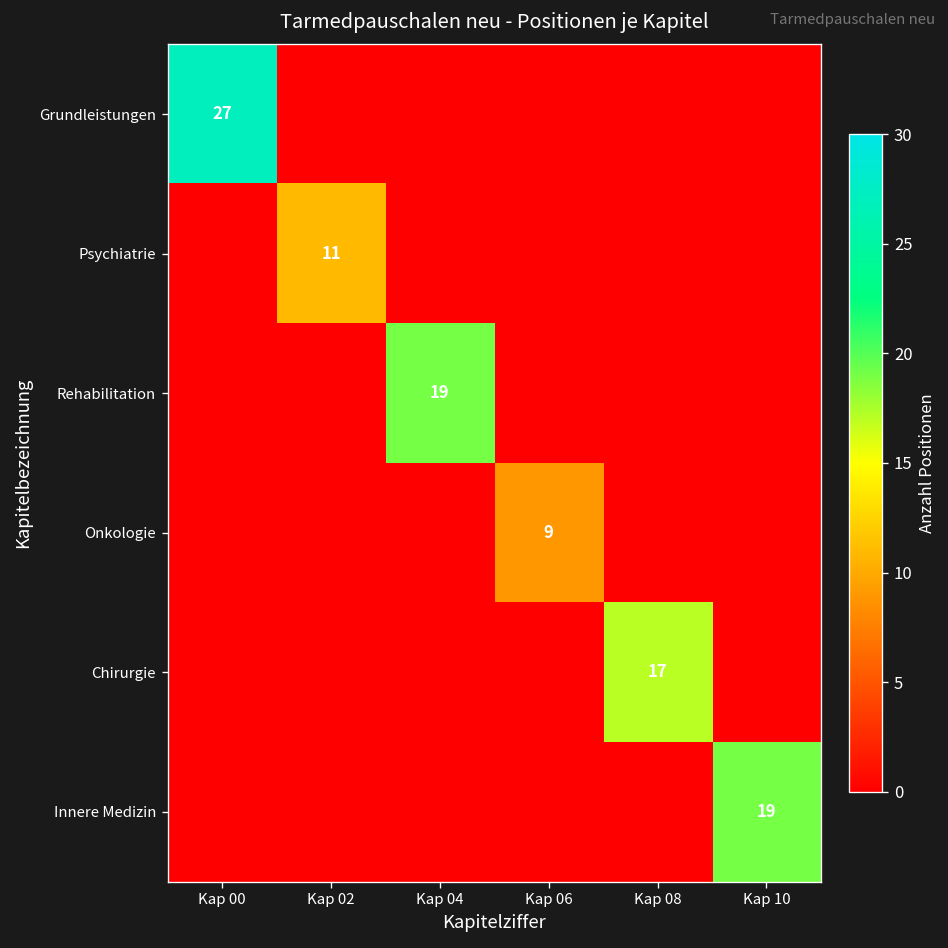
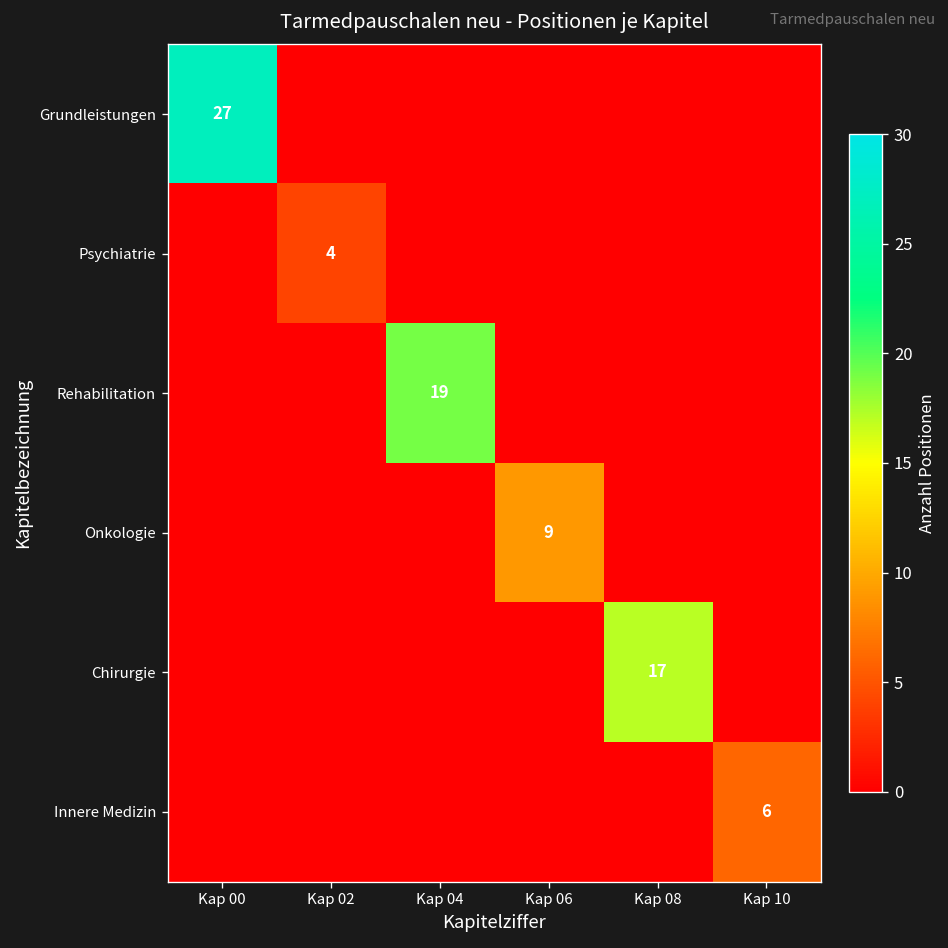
  {
    "Grundleistungen": {
      "Kap 00": 27
    },
    "Psychiatrie": {
-     "Kap 02": 11
+     "Kap 02": 4
    },
    "Rehabilitation": {
      "Kap 04": 19
    },
    "Onkologie": {
      "Kap 06": 9
    },
    "Chirurgie": {
      "Kap 08": 17
    },
    "Innere Medizin": {
-     "Kap 10": 19
+     "Kap 10": 6
    }
  }
